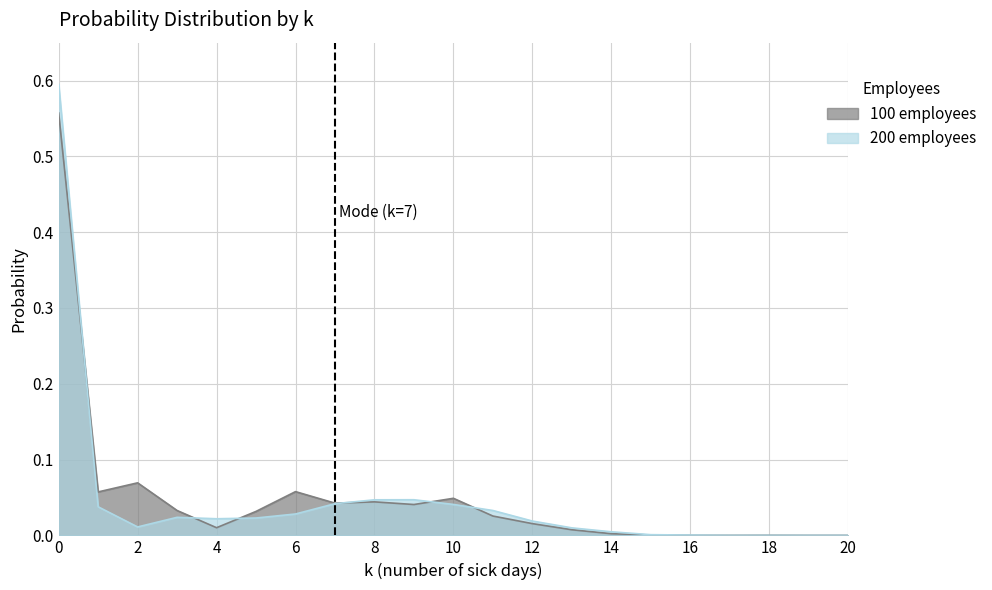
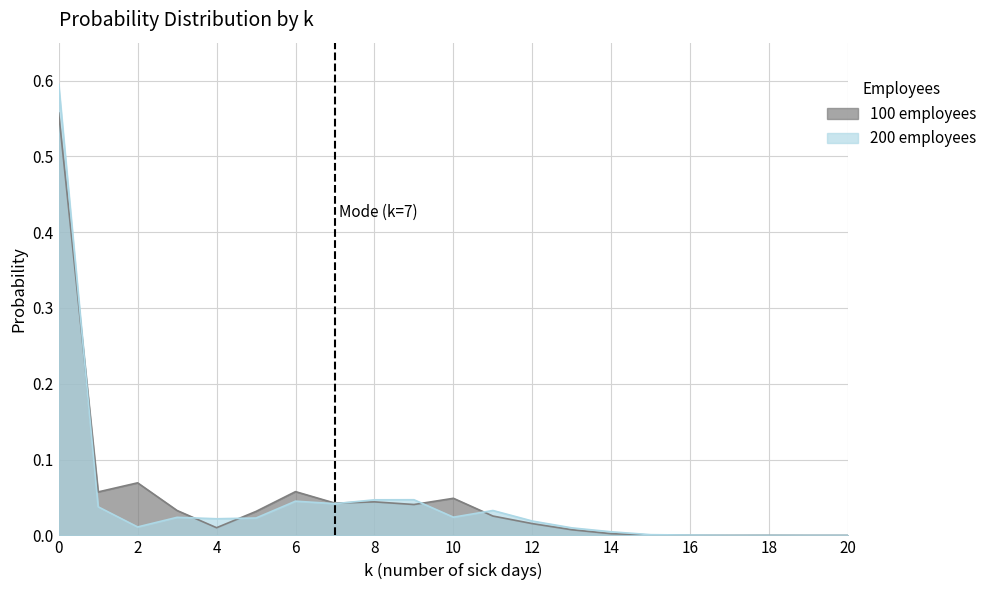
  {
    "100 employees": {
      "0": 0.56,
      "2": 0.07,
      "4": 0.01,
      "6": 0.06,
      "10": 0.05,
      "12": 0.02
    },
    "200 employees": {
      "0": 0.60,
      "2": 0.01,
      "4": 0.02,
-     "6": 0.03,
-     "10": 0.04,
+     "6": 0.05,
+     "10": 0.02,
      "12": 0.02
    }
  }
